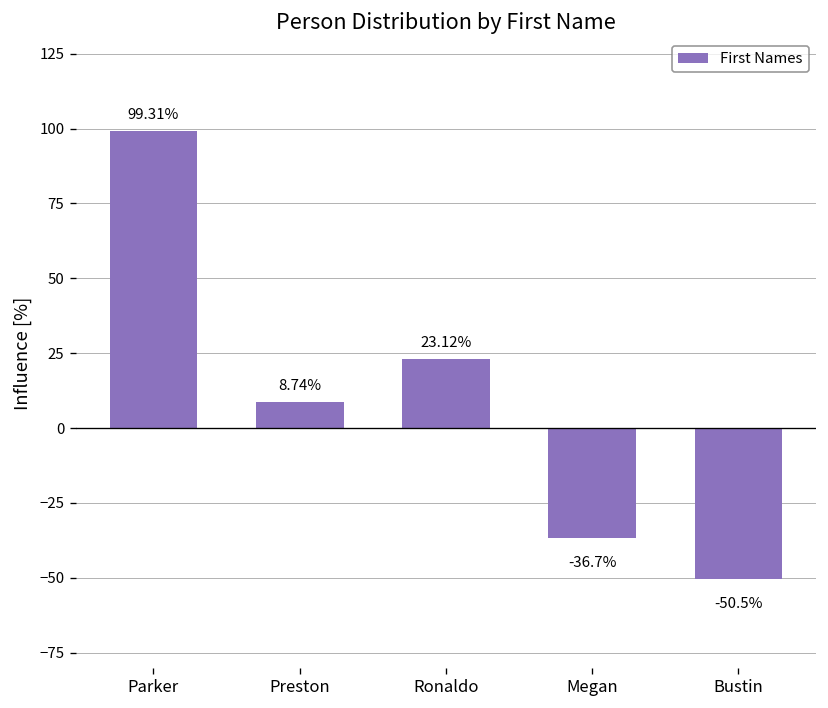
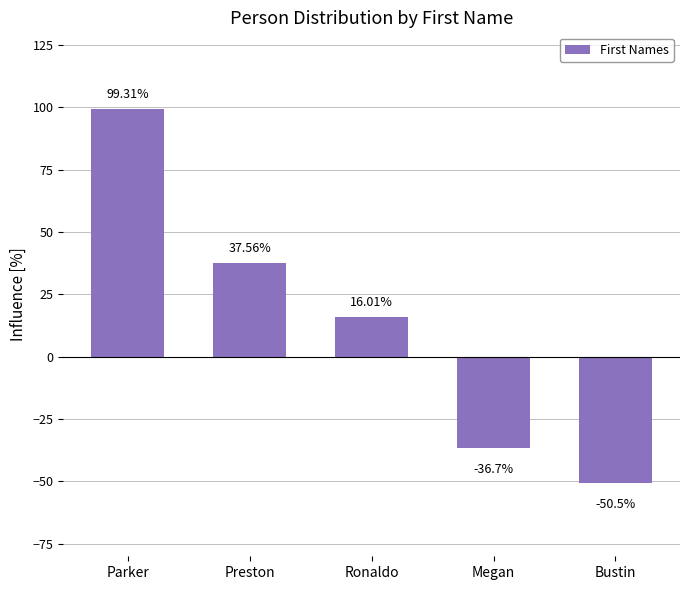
  {
    "Parker": "99.31%",
-   "Preston": "8.74%",
-   "Ronaldo": "23.12%",
+   "Preston": "37.56%",
+   "Ronaldo": "16.01%",
    "Megan": "-36.7%",
    "Bustin": "-50.5%"
  }
